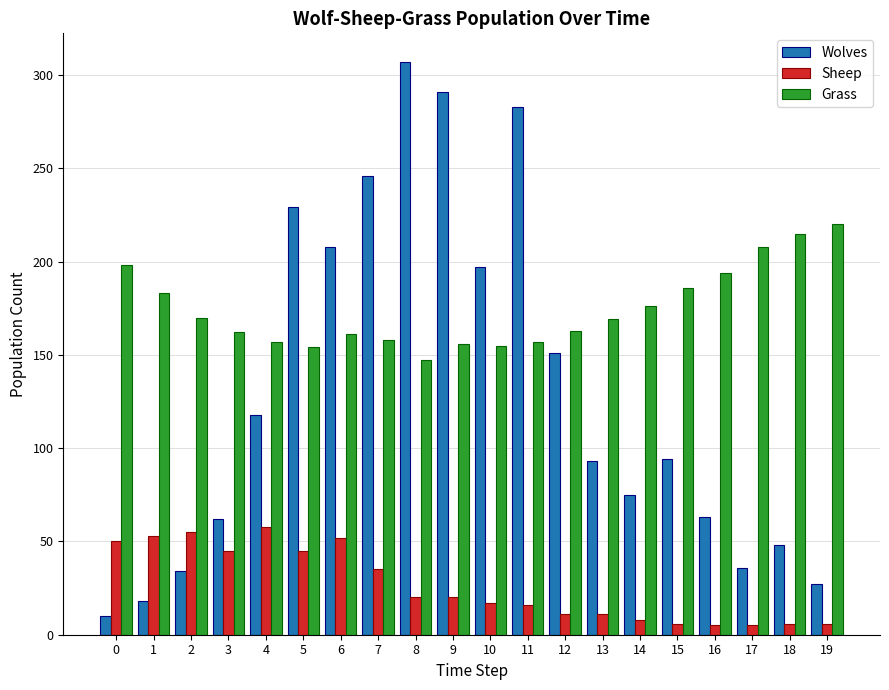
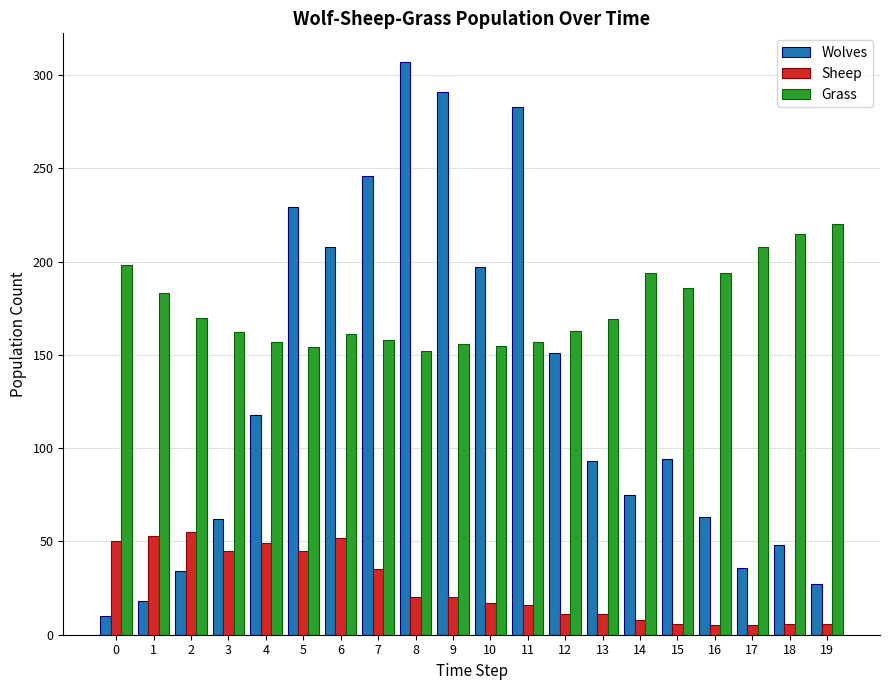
  {
    "Wolves": {
      "0": 10,
      "1": 18,
      "2": 34,
      "3": 62,
      "4": 118,
      "5": 229,
      "6": 208,
      "7": 246,
      "8": 307,
      "9": 291,
      "10": 197,
      "11": 283,
      "12": 151,
      "13": 93,
      "14": 75,
      "15": 94,
      "16": 63,
      "17": 36,
      "18": 48,
      "19": 27
    },
    "Sheep": {
      "0": 50,
      "1": 53,
      "2": 55,
      "3": 45,
-     "4": 58,
+     "4": 49,
      "5": 45,
      "6": 52,
      "7": 35,
      "8": 20,
      "9": 20,
      "10": 17,
      "11": 16,
      "12": 11,
      "13": 11,
      "14": 8,
      "15": 6,
      "16": 5,
      "17": 5,
      "18": 6,
      "19": 6
    },
    "Grass": {
      "0": 198,
      "1": 183,
      "2": 170,
      "3": 162,
      "4": 157,
      "5": 154,
      "6": 161,
      "7": 158,
-     "8": 147,
+     "8": 152,
      "9": 156,
      "10": 155,
      "11": 157,
      "12": 163,
      "13": 169,
-     "14": 176,
+     "14": 194,
      "15": 186,
      "16": 194,
      "17": 208,
      "18": 215,
      "19": 220
    }
  }
